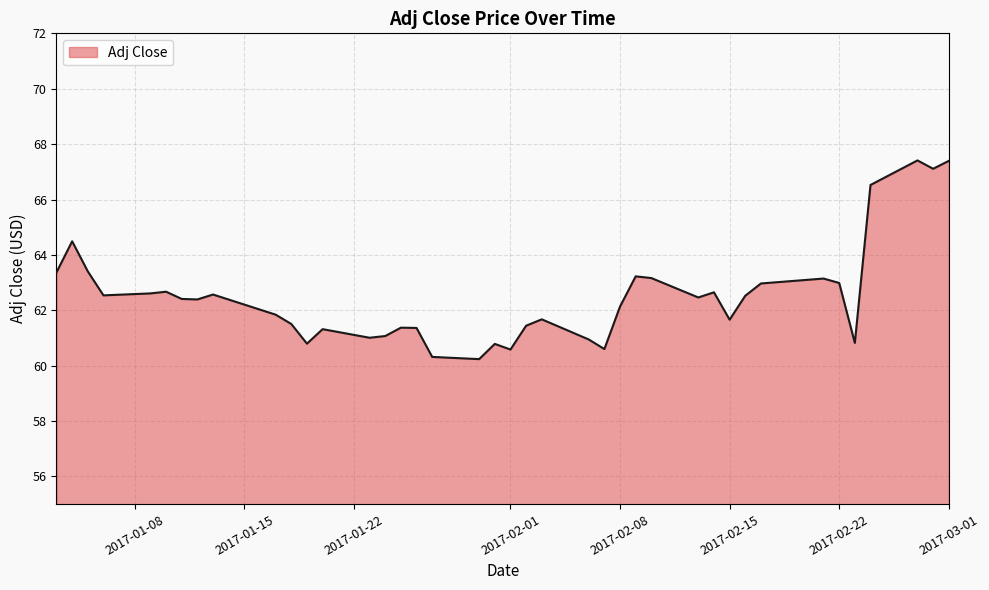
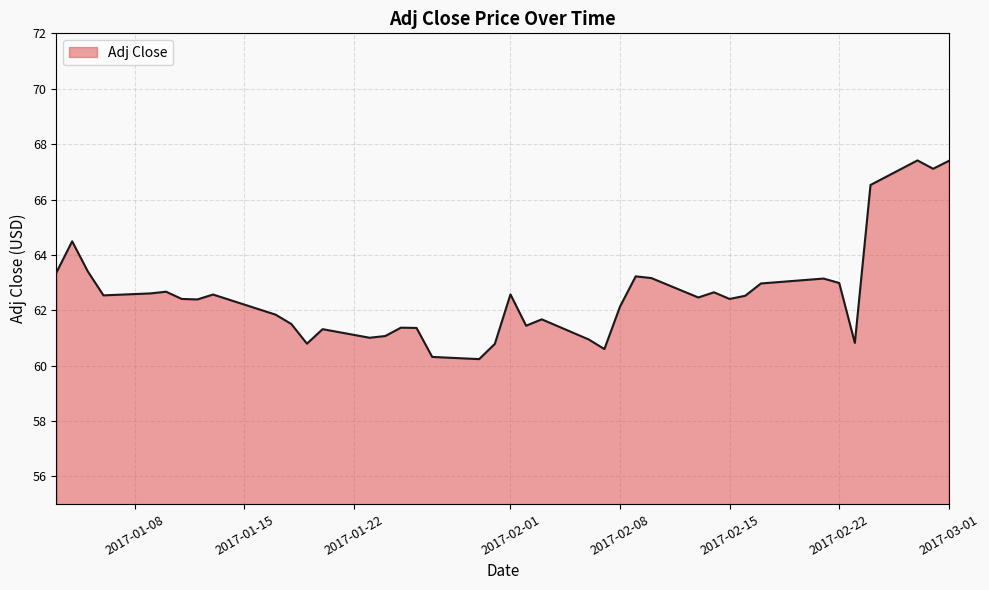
  {
-   "2017-02-01": 60.6,
+   "2017-02-01": 62.6,
    "2017-02-08": 62.1,
-   "2017-02-15": 61.7,
+   "2017-02-15": 62.4,
    "2017-02-22": 63.0,
    "2017-03-01": 67.4
  }
